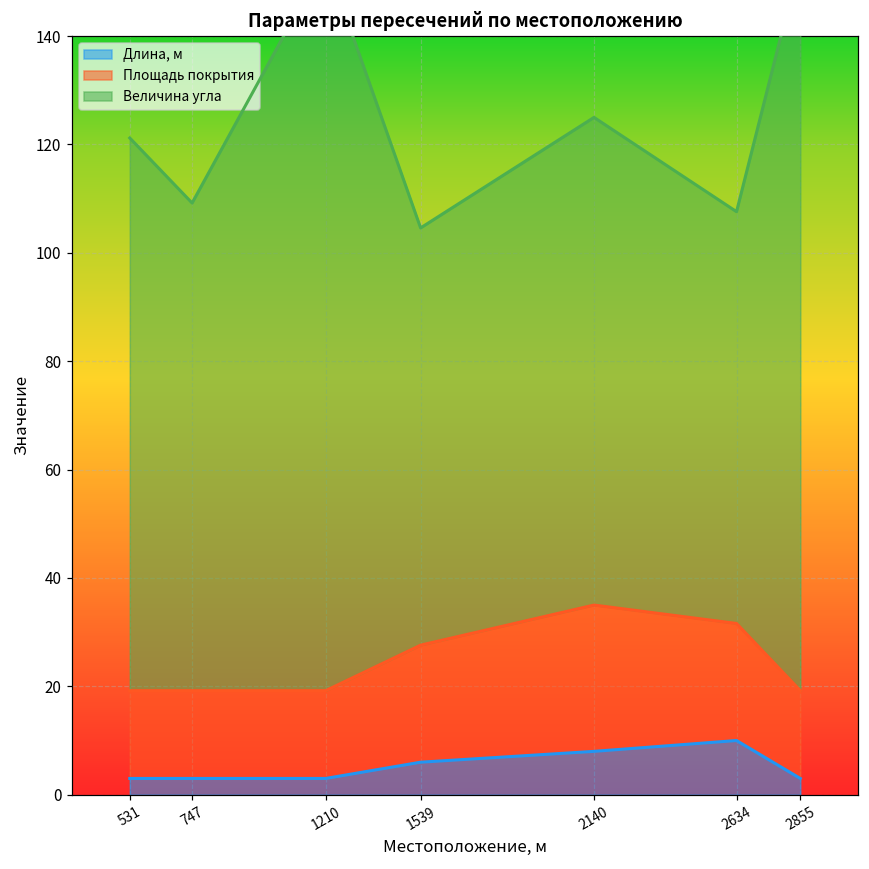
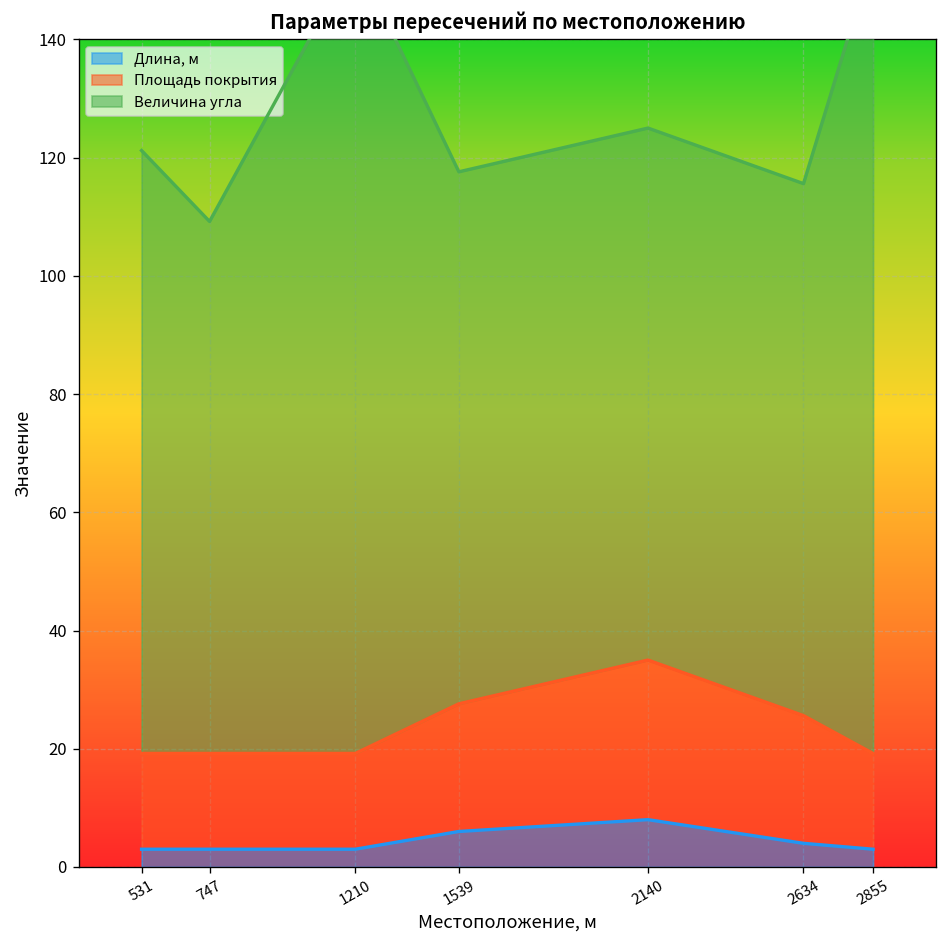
  {
    "Длина, м": {
      "531": 3,
      "747": 3,
      "1210": 3,
      "1539": 6,
      "2140": 8,
-     "2634": 10,
+     "2634": 4,
      "2855": 3
    },
    "Площадь покрытия": {
      "531": 16,
      "747": 16,
      "1210": 16,
      "1539": 22,
      "2140": 27,
      "2634": 22,
      "2855": 16
    },
    "Величина угла": {
      "531": 102,
      "747": 90,
-     "1539": 77,
+     "1539": 90,
      "2140": 90,
-     "2634": 76
+     "2634": 90
    }
  }
